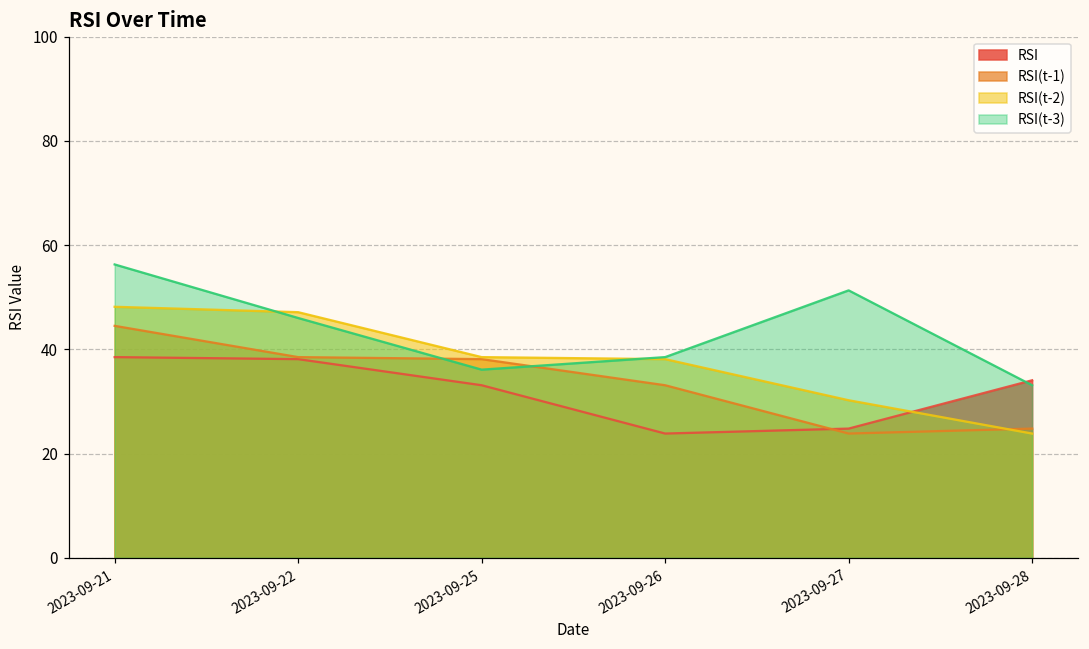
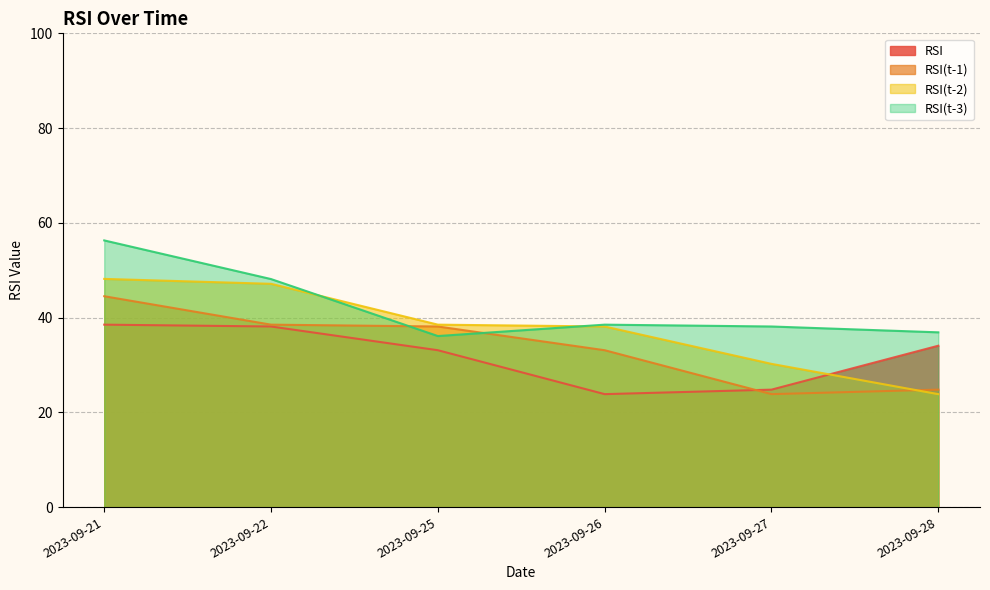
  {
    "RSI(t-2)": {
      "2023-09-21": 48,
      "2023-09-22": 47,
      "2023-09-27": 30,
      "2023-09-28": 24
    },
    "RSI(t-3)": {
      "2023-09-21": 56,
-     "2023-09-22": 46,
+     "2023-09-22": 48,
      "2023-09-25": 36,
-     "2023-09-27": 51,
-     "2023-09-28": 33
+     "2023-09-27": 38,
+     "2023-09-28": 37
    }
  }
